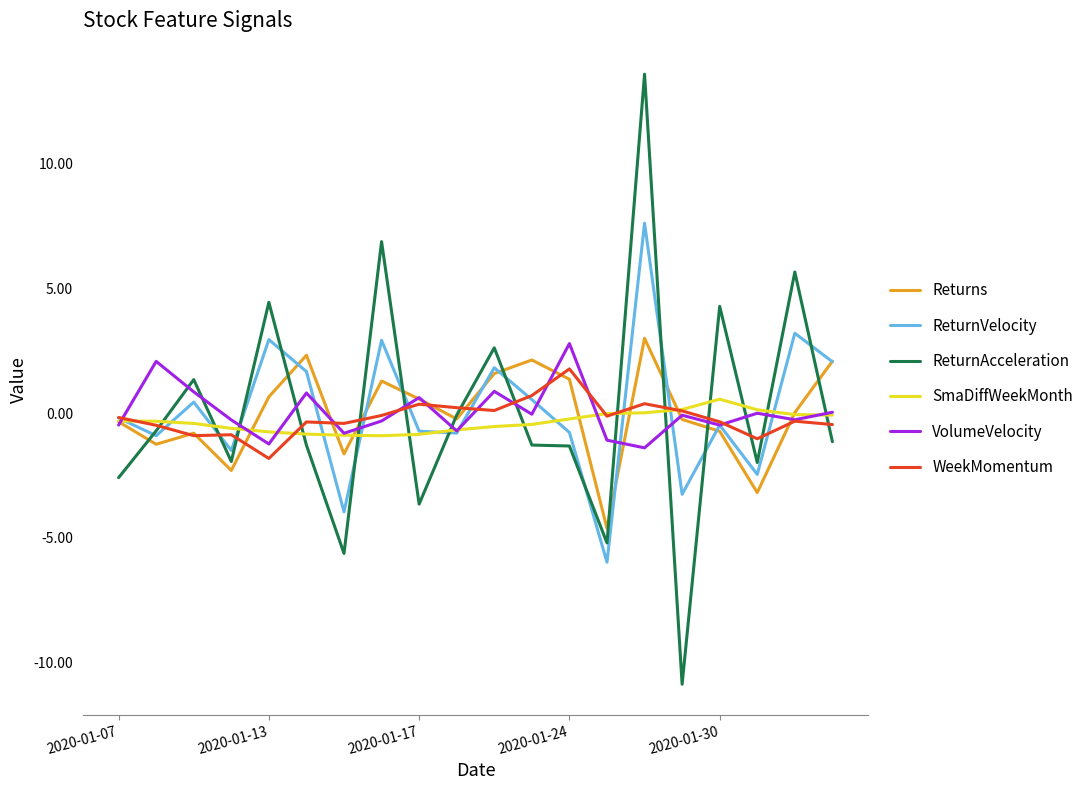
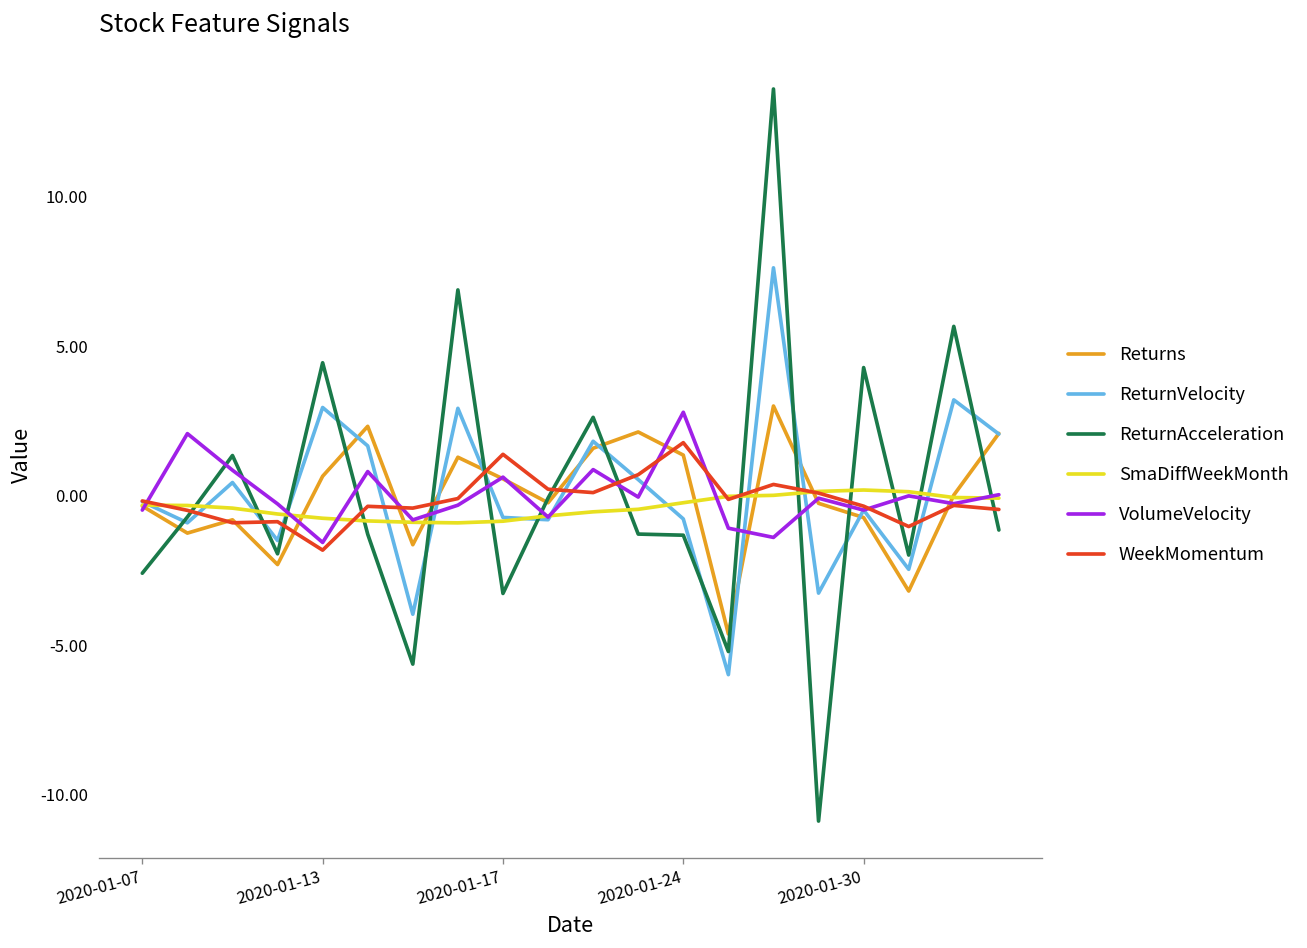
  {
    "Returns": {
      "2020-01-13": 0.7,
      "2020-01-24": 1.4,
      "2020-01-30": -0.7
    },
    "ReturnVelocity": {
      "2020-01-13": 3.0,
      "2020-01-17": -0.7,
      "2020-01-24": -0.8
    },
    "ReturnAcceleration": {
      "2020-01-07": -2.6,
      "2020-01-13": 4.4,
-     "2020-01-17": -3.6,
+     "2020-01-17": -3.3,
      "2020-01-24": -1.3,
      "2020-01-30": 4.3
    },
    "SmaDiffWeekMonth": {
      "2020-01-13": -0.8,
      "2020-01-17": -0.8,
      "2020-01-24": -0.2,
-     "2020-01-30": 0.6
+     "2020-01-30": 0.2
    },
    "VolumeVelocity": {
      "2020-01-07": -0.5,
-     "2020-01-13": -1.2,
+     "2020-01-13": -1.6,
      "2020-01-24": 2.8
    },
    "WeekMomentum": {
      "2020-01-13": -1.8,
-     "2020-01-17": 0.4,
+     "2020-01-17": 1.4,
      "2020-01-24": 1.8,
      "2020-01-30": -0.3
    }
  }
